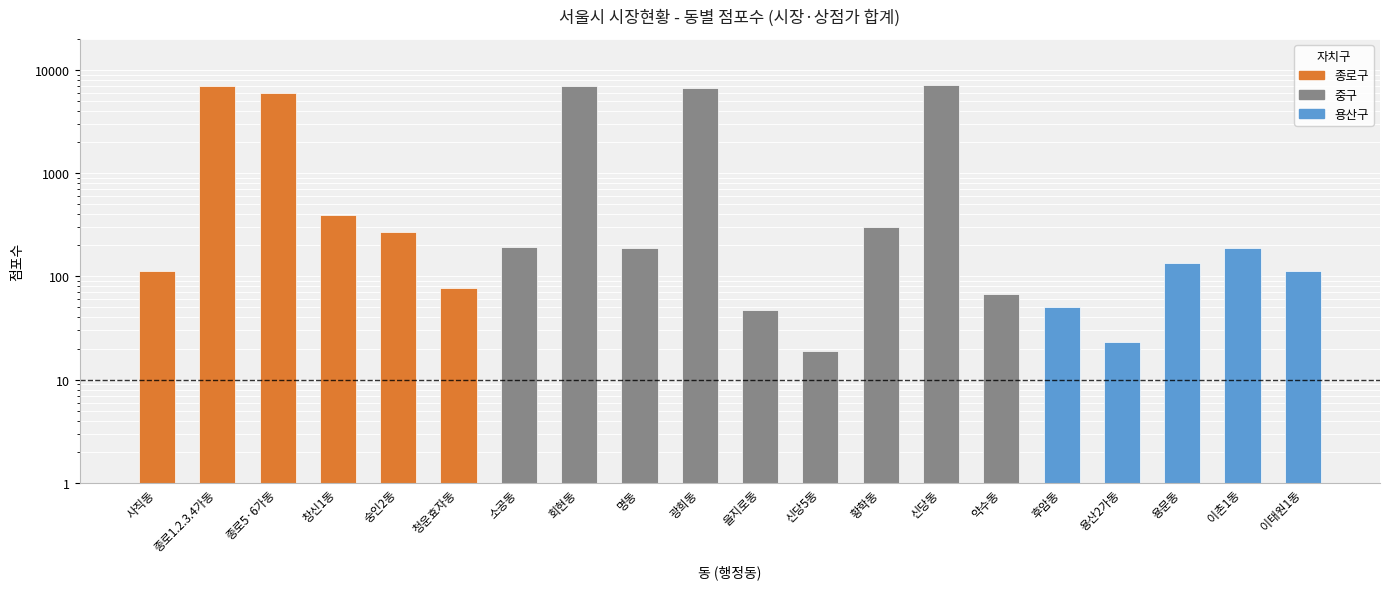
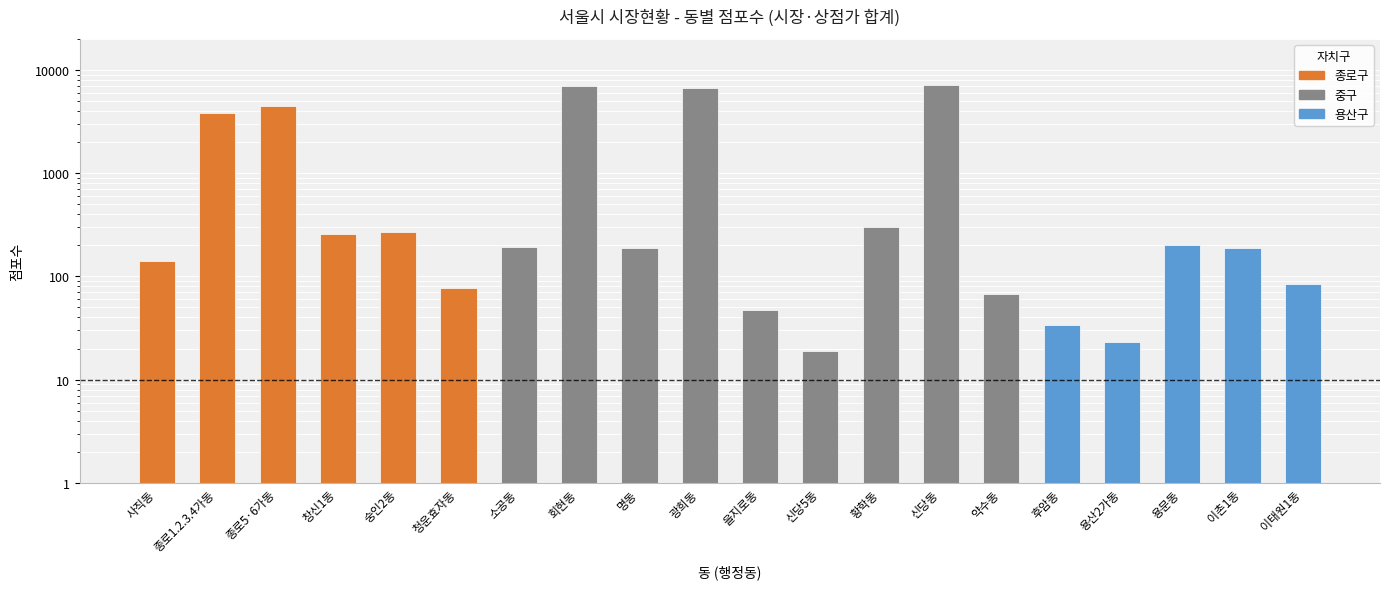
  {
-   "사직동": 110,
-   "종로1.2.3.4가동": 7000,
-   "종로5·6가동": 6000,
-   "창신1동": 400,
+   "사직동": 140,
+   "종로1.2.3.4가동": 3900,
+   "종로5·6가동": 4400,
+   "창신1동": 260,
    "숭인2동": 270,
    "청운효자동": 80,
    "소공동": 190,
    "회현동": 7000,
    "명동": 190,
    "광희동": 7000,
    "을지로동": 50,
    "신당5동": 19,
    "황학동": 300,
    "신당동": 7000,
    "약수동": 70,
-   "후암동": 50,
+   "후암동": 34,
    "용산2가동": 23,
-   "용문동": 140,
+   "용문동": 200,
    "이촌1동": 190,
-   "이태원1동": 110
+   "이태원1동": 80
  }
